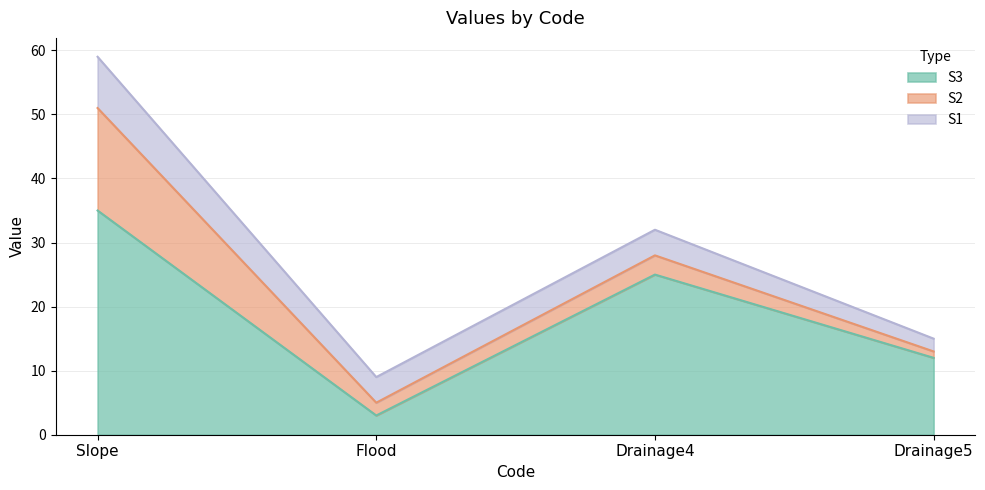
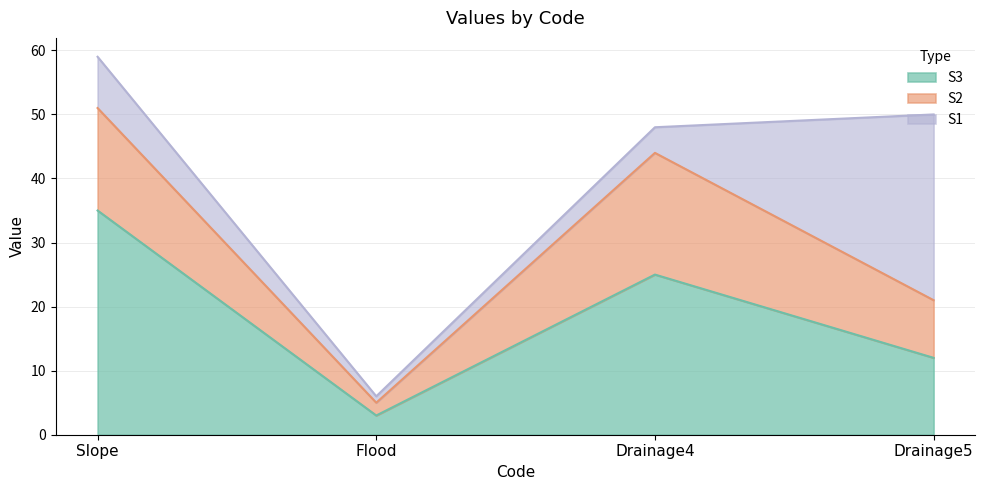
  {
    "S3": {
      "Slope": 35,
      "Flood": 3,
      "Drainage4": 25,
      "Drainage5": 12
    },
    "S2": {
      "Slope": 16,
      "Flood": 2,
-     "Drainage4": 3,
-     "Drainage5": 1
+     "Drainage4": 19,
+     "Drainage5": 9
    },
    "S1": {
      "Slope": 8,
-     "Flood": 4,
+     "Flood": 1,
      "Drainage4": 4,
-     "Drainage5": 2
+     "Drainage5": 29
    }
  }
